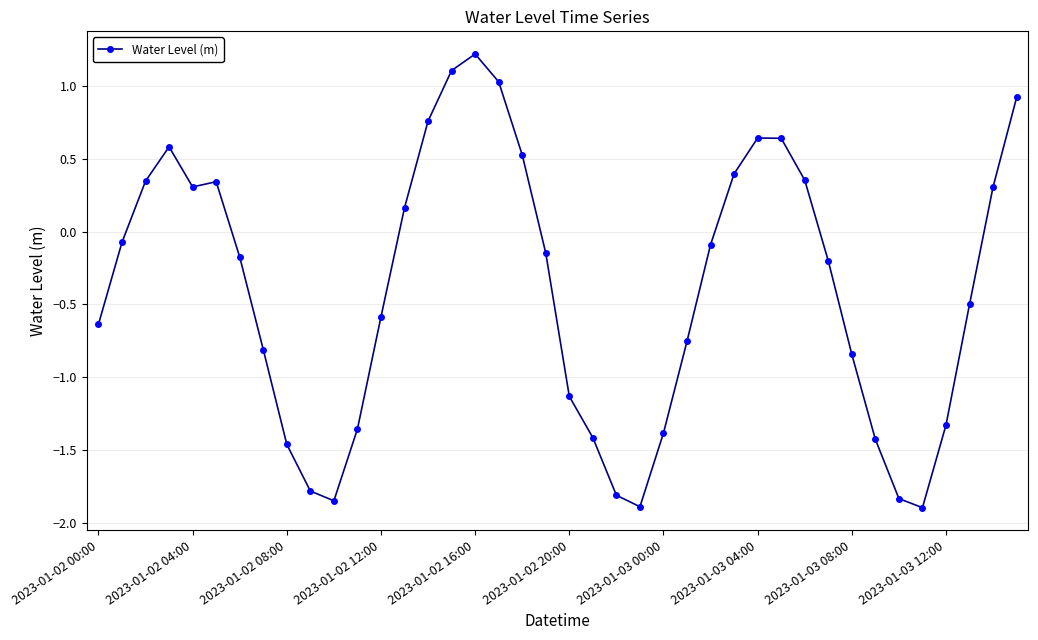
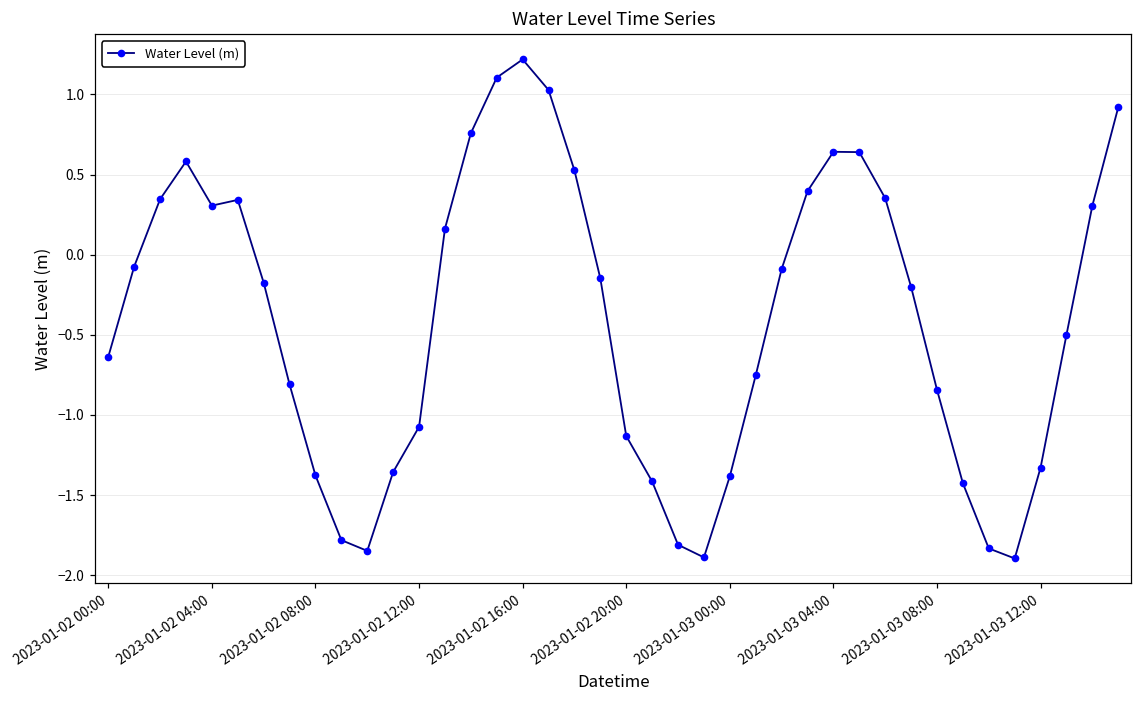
  {
    "2023-01-02 00:00": -0.64,
    "2023-01-02 04:00": 0.31,
-   "2023-01-02 08:00": -1.46,
-   "2023-01-02 12:00": -0.59,
+   "2023-01-02 08:00": -1.38,
+   "2023-01-02 12:00": -1.07,
    "2023-01-02 16:00": 1.22,
    "2023-01-02 20:00": -1.13,
    "2023-01-03 00:00": -1.38,
    "2023-01-03 04:00": 0.64,
    "2023-01-03 08:00": -0.84,
    "2023-01-03 12:00": -1.33
  }
